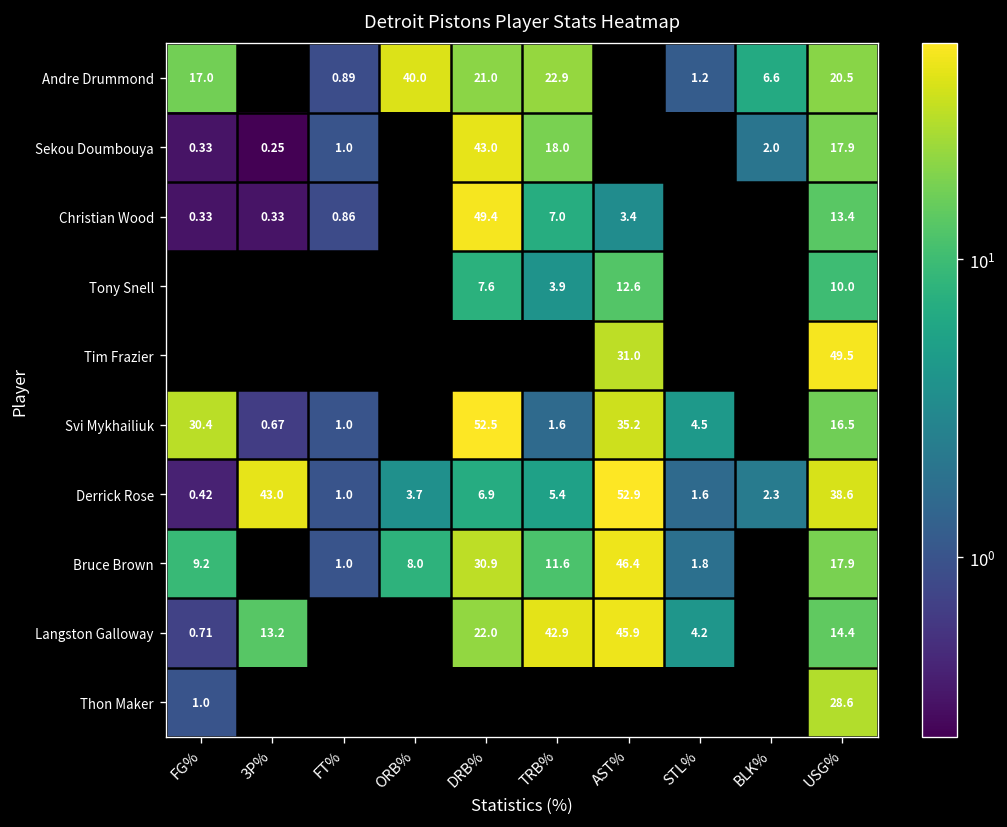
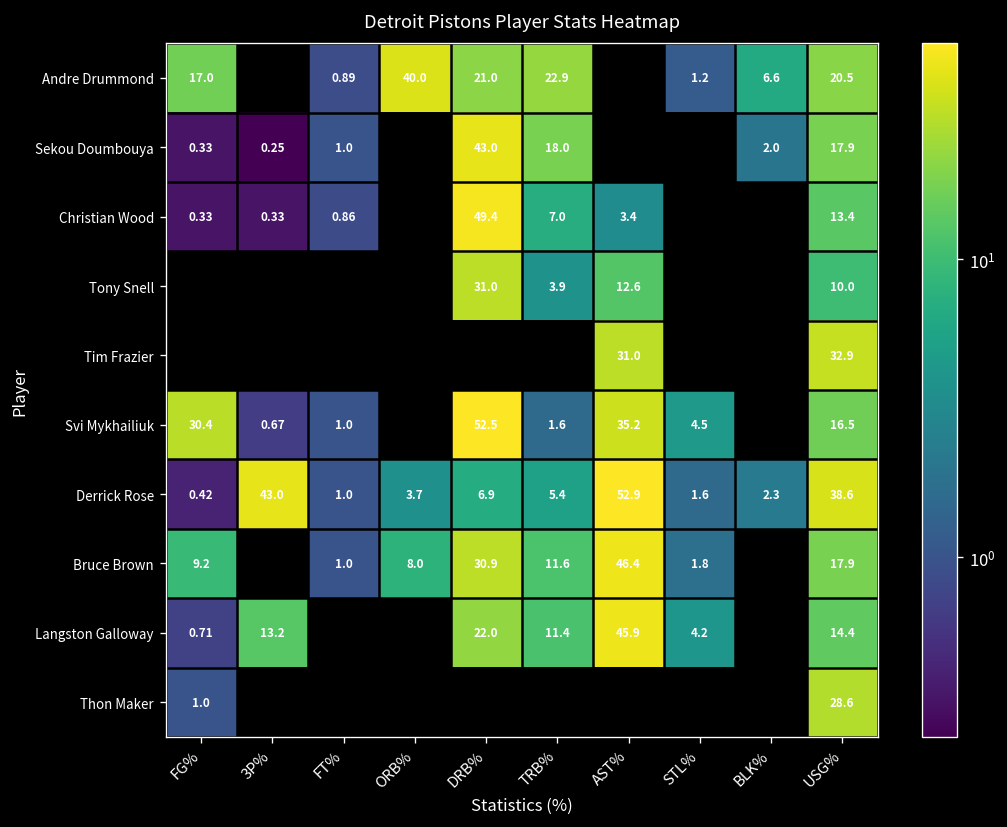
  {
    "Andre Drummond": {
      "FG%": 17.0,
      "FT%": 0.89,
      "ORB%": 40.0,
      "DRB%": 21.0,
      "TRB%": 22.9,
      "STL%": 1.2,
      "BLK%": 6.6,
      "USG%": 20.5
    },
    "Sekou Doumbouya": {
      "FG%": 0.33,
      "3P%": 0.25,
      "FT%": 1.0,
      "DRB%": 43.0,
      "TRB%": 18.0,
      "BLK%": 2.0,
      "USG%": 17.9
    },
    "Christian Wood": {
      "FG%": 0.33,
      "3P%": 0.33,
      "FT%": 0.86,
      "DRB%": 49.4,
      "TRB%": 7.0,
      "AST%": 3.4,
      "USG%": 13.4
    },
    "Tony Snell": {
-     "DRB%": 7.6,
+     "DRB%": 31.0,
      "TRB%": 3.9,
      "AST%": 12.6,
      "USG%": 10.0
    },
    "Tim Frazier": {
      "AST%": 31.0,
-     "USG%": 49.5
+     "USG%": 32.9
    },
    "Svi Mykhailiuk": {
      "FG%": 30.4,
      "3P%": 0.67,
      "FT%": 1.0,
      "DRB%": 52.5,
      "TRB%": 1.6,
      "AST%": 35.2,
      "STL%": 4.5,
      "USG%": 16.5
    },
    "Derrick Rose": {
      "FG%": 0.42,
      "3P%": 43.0,
      "FT%": 1.0,
      "ORB%": 3.7,
      "DRB%": 6.9,
      "TRB%": 5.4,
      "AST%": 52.9,
      "STL%": 1.6,
      "BLK%": 2.3,
      "USG%": 38.6
    },
    "Bruce Brown": {
      "FG%": 9.2,
      "FT%": 1.0,
      "ORB%": 8.0,
      "DRB%": 30.9,
      "TRB%": 11.6,
      "AST%": 46.4,
      "STL%": 1.8,
      "USG%": 17.9
    },
    "Langston Galloway": {
      "FG%": 0.71,
      "3P%": 13.2,
      "DRB%": 22.0,
-     "TRB%": 42.9,
+     "TRB%": 11.4,
      "AST%": 45.9,
      "STL%": 4.2,
      "USG%": 14.4
    },
    "Thon Maker": {
      "FG%": 1.0,
      "USG%": 28.6
    }
  }
